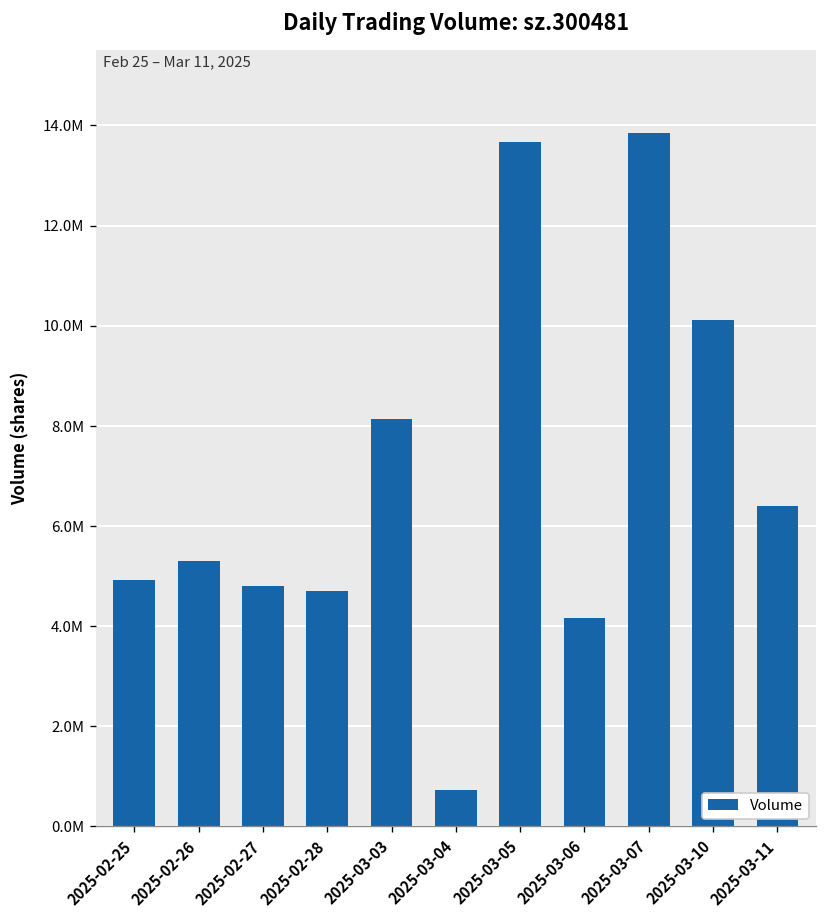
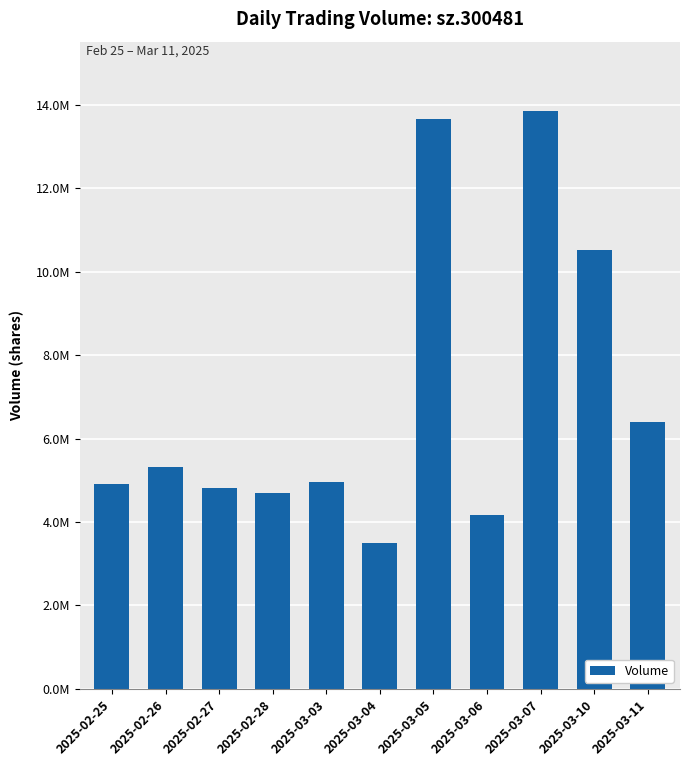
  {
    "2025-02-25": 4900000,
    "2025-02-26": 5300000,
    "2025-02-27": 4800000,
    "2025-02-28": 4700000,
-   "2025-03-03": 8100000,
-   "2025-03-04": 700000,
+   "2025-03-03": 5000000,
+   "2025-03-04": 3500000,
    "2025-03-05": 13700000,
    "2025-03-06": 4200000,
    "2025-03-07": 13800000,
-   "2025-03-10": 10100000,
+   "2025-03-10": 10500000,
    "2025-03-11": 6400000
  }
